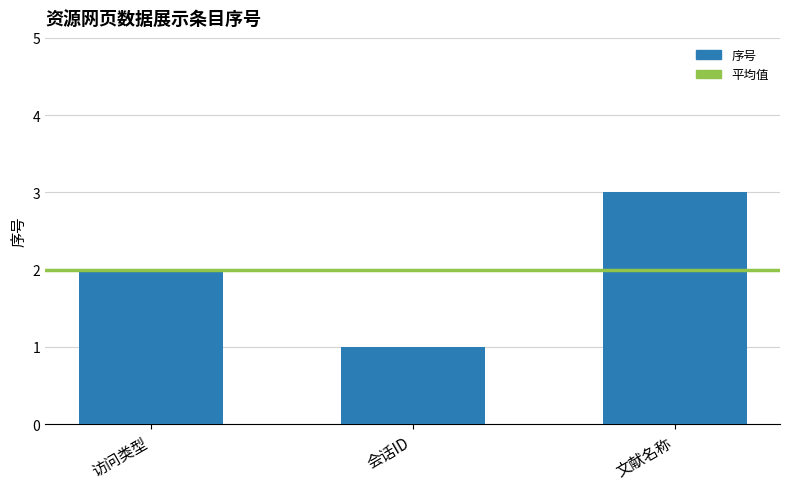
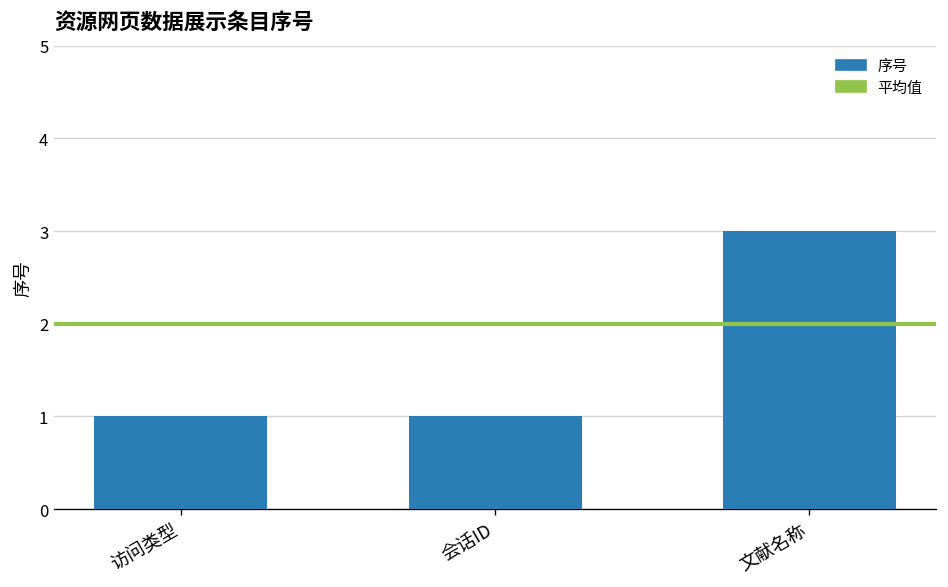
  {
-   "访问类型": 2,
+   "访问类型": 1,
    "会话ID": 1,
    "文献名称": 3
  }
